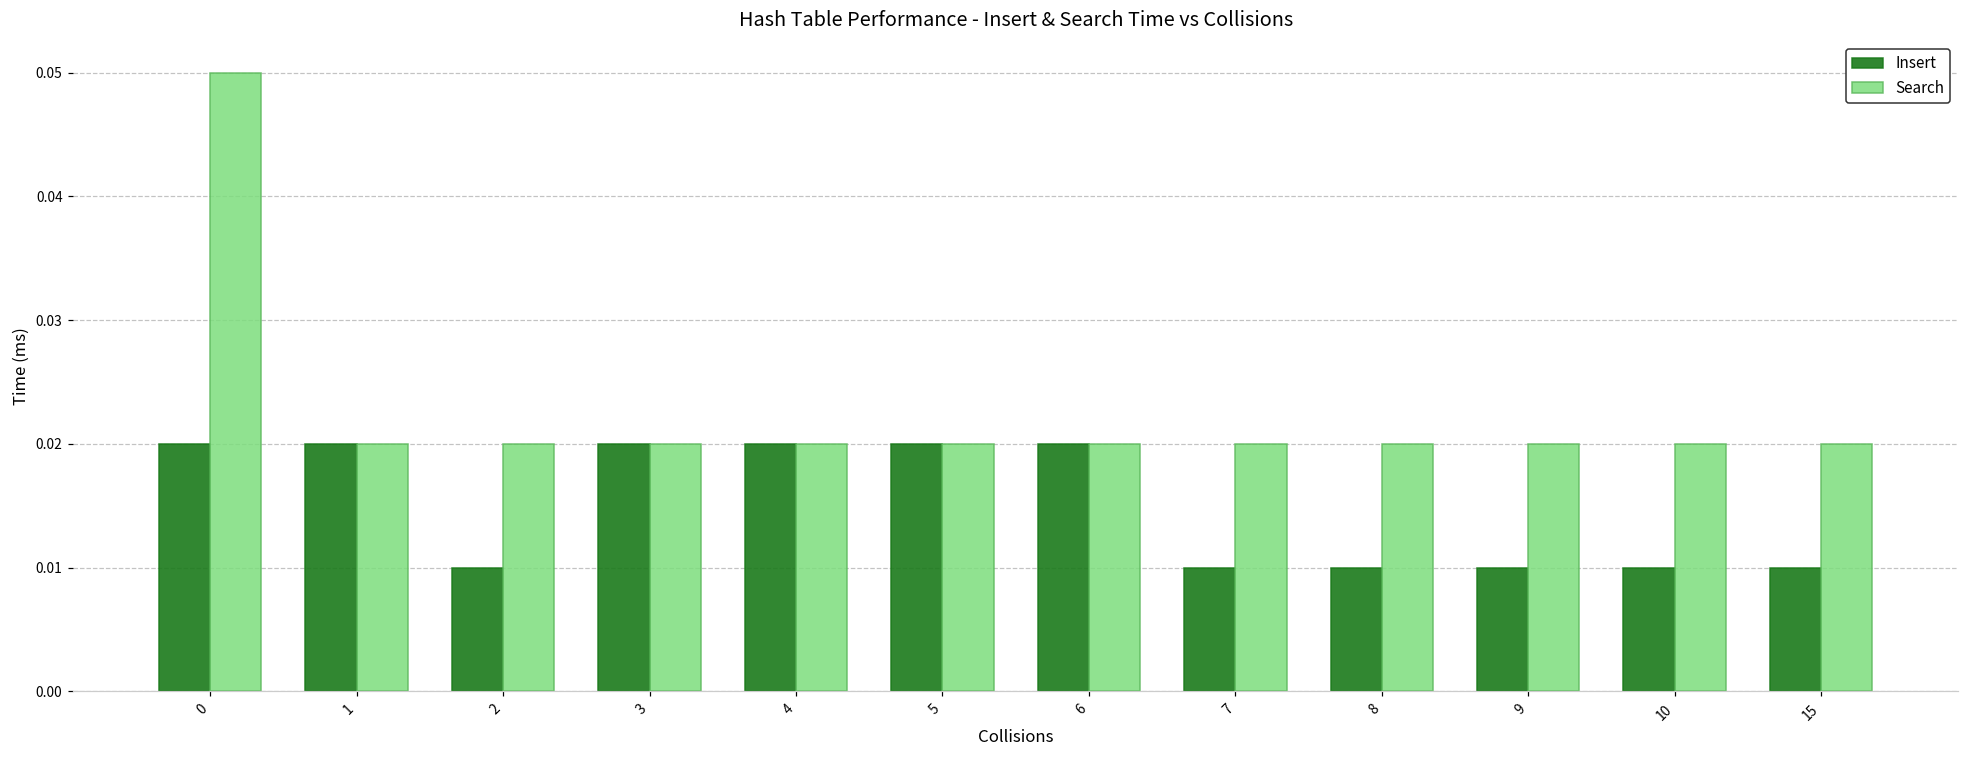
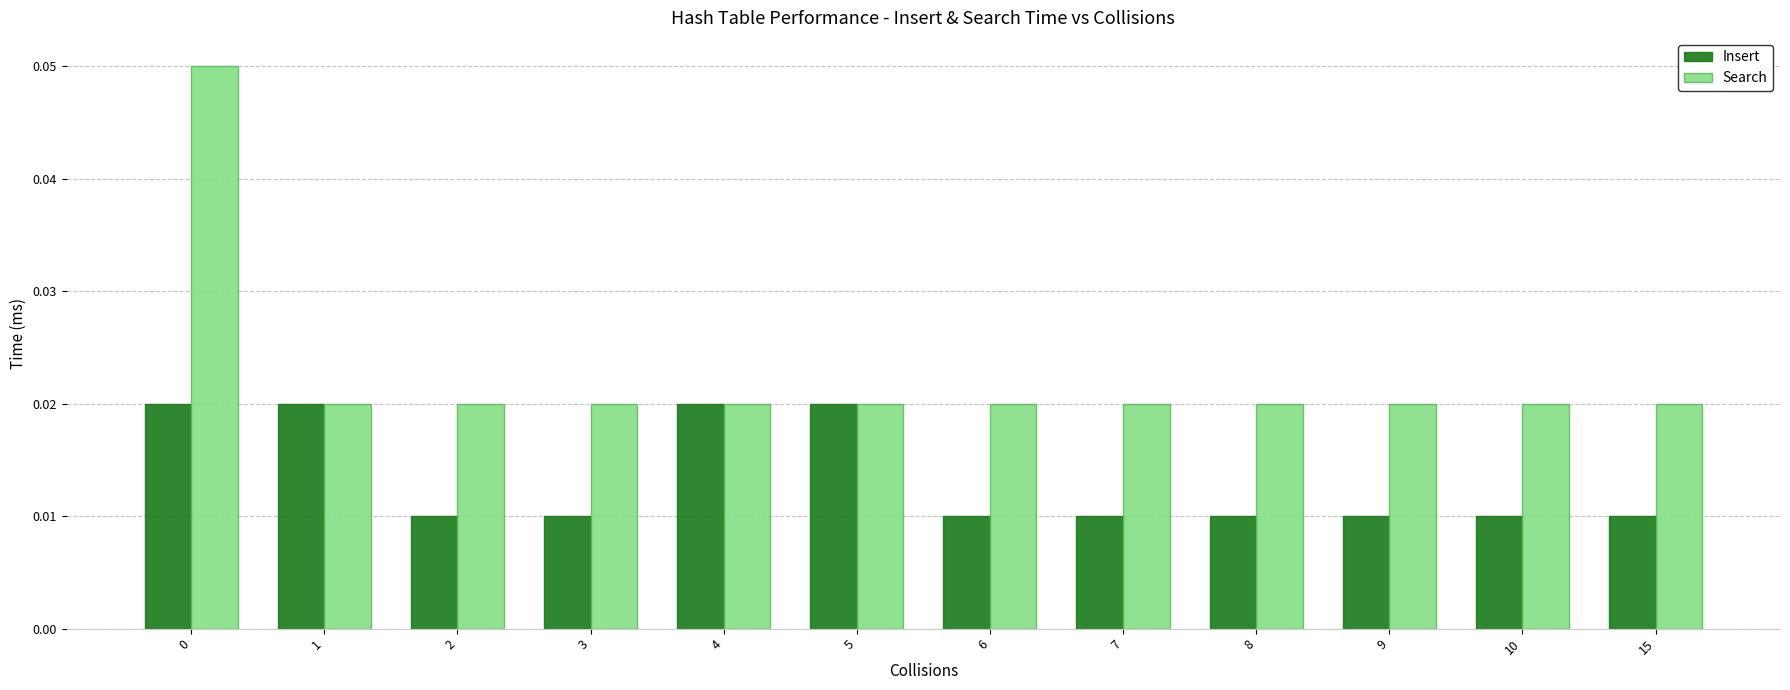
  {
    "Insert": {
      "0": 0.02,
      "1": 0.02,
      "2": 0.01,
-     "3": 0.02,
+     "3": 0.01,
      "4": 0.02,
      "5": 0.02,
-     "6": 0.02,
+     "6": 0.01,
      "7": 0.01,
      "8": 0.01,
      "9": 0.01,
      "10": 0.01,
      "15": 0.01
    },
    "Search": {
      "0": 0.05,
      "1": 0.02,
      "2": 0.02,
      "3": 0.02,
      "4": 0.02,
      "5": 0.02,
      "6": 0.02,
      "7": 0.02,
      "8": 0.02,
      "9": 0.02,
      "10": 0.02,
      "15": 0.02
    }
  }
